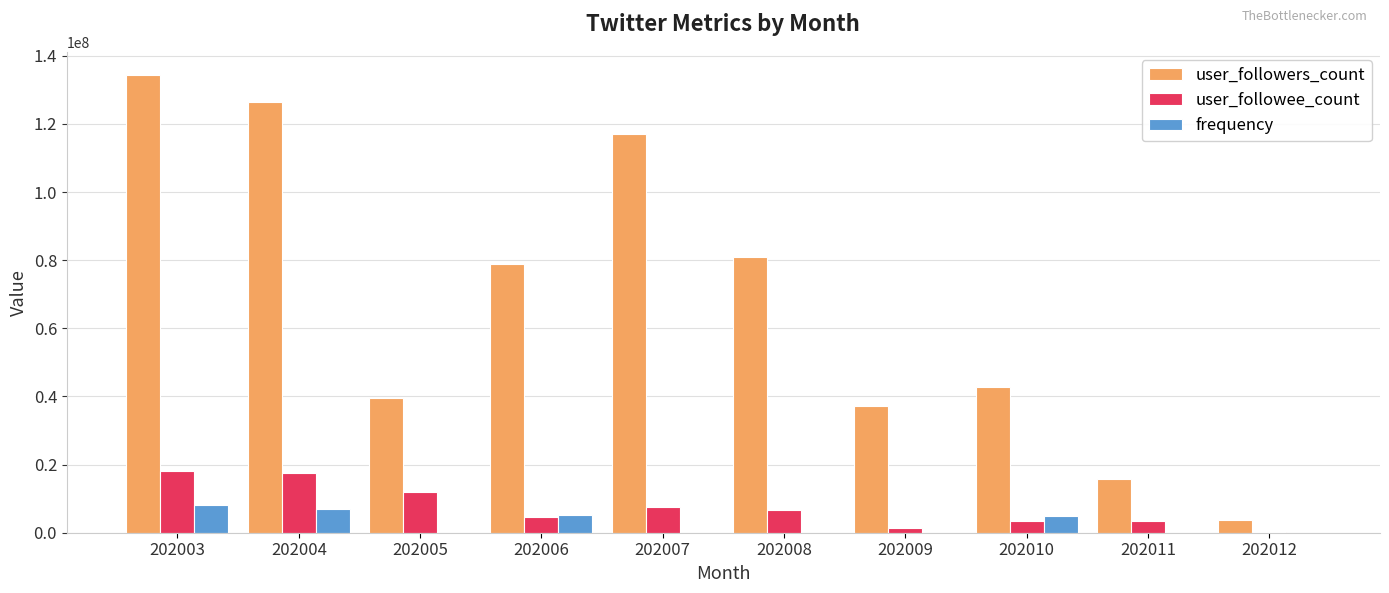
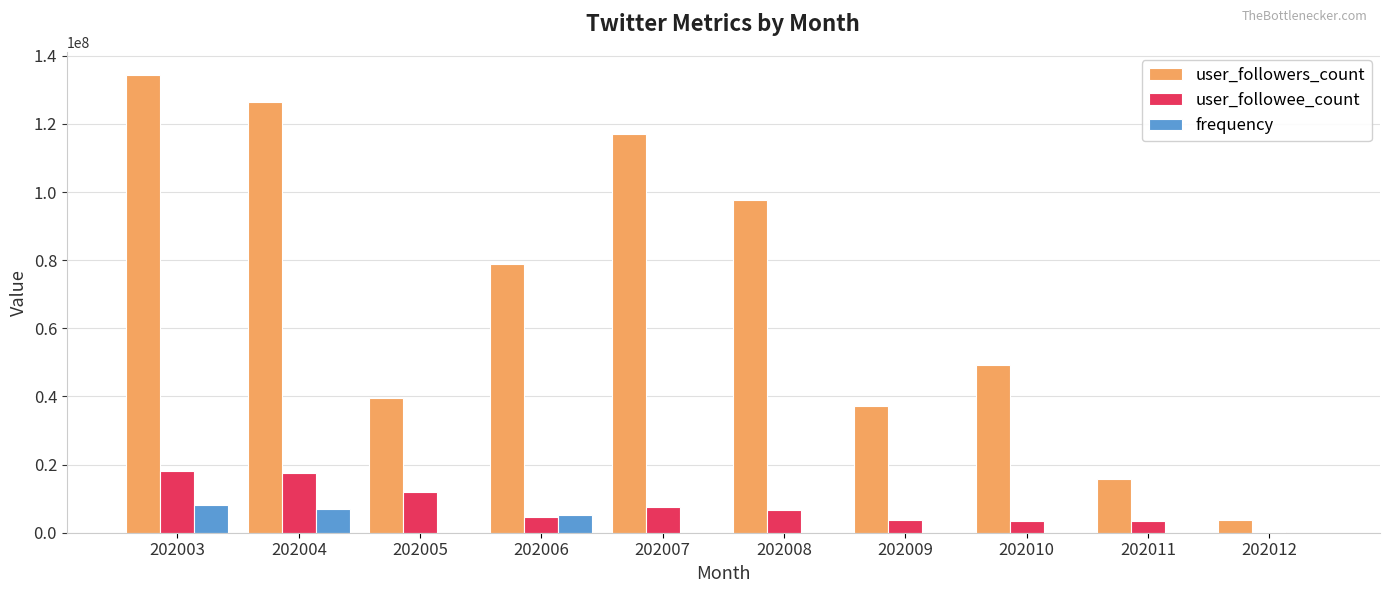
  {
    "user_followers_count": {
      "202003": 134000000,
      "202004": 126000000,
      "202005": 39000000,
      "202006": 79000000,
      "202007": 117000000,
-     "202008": 81000000,
+     "202008": 98000000,
      "202009": 37000000,
-     "202010": 43000000,
+     "202010": 49000000,
      "202011": 16000000,
      "202012": 4000000
    },
    "user_followee_count": {
      "202003": 18000000,
      "202004": 18000000,
      "202005": 12000000,
      "202006": 5000000,
      "202007": 8000000,
      "202008": 7000000,
-     "202009": 1000000,
+     "202009": 4000000,
      "202010": 3000000,
      "202011": 3000000
    },
    "frequency": {
      "202003": 8000000,
      "202004": 7000000,
      "202006": 5000000,
-     "202010": 5000000
+     "202010": 0
    }
  }
